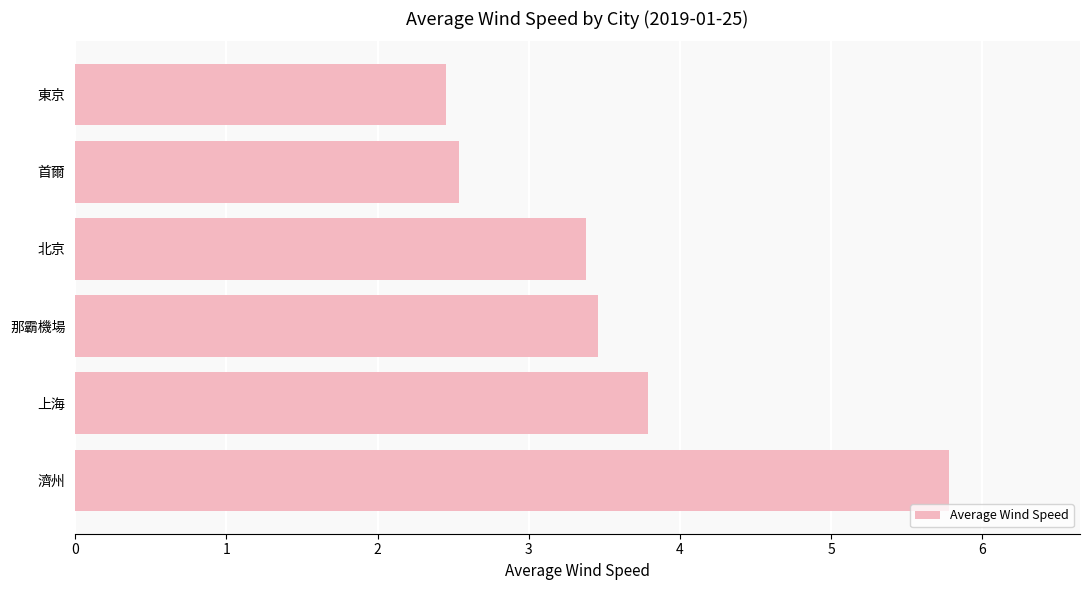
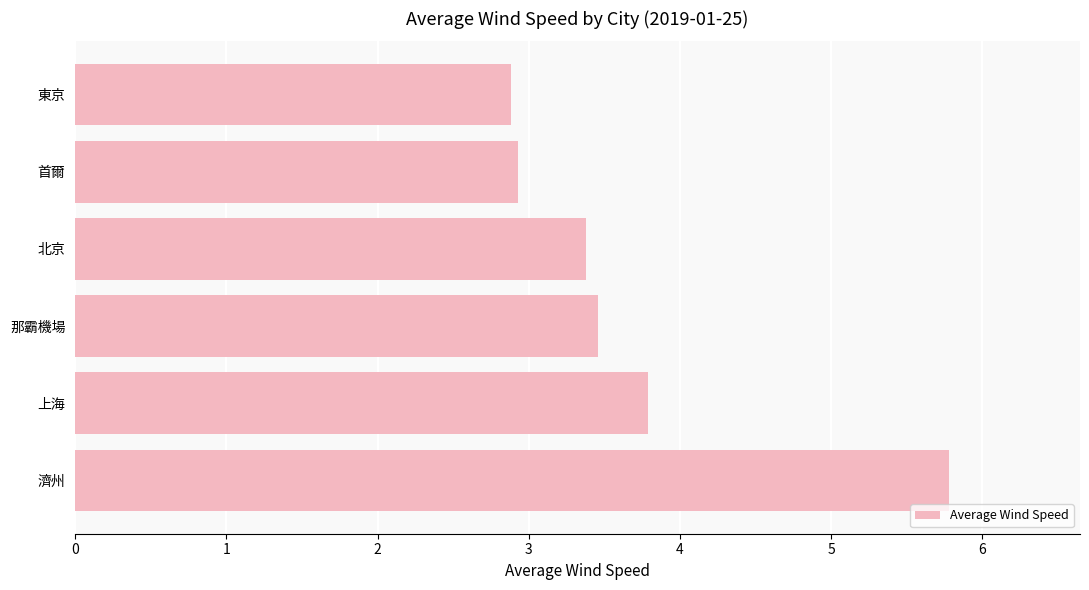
  {
-   "東京": 2.45,
-   "首爾": 2.54,
+   "東京": 2.88,
+   "首爾": 2.93,
    "北京": 3.38,
    "那霸機場": 3.46,
    "上海": 3.79,
    "濟州": 5.78
  }
